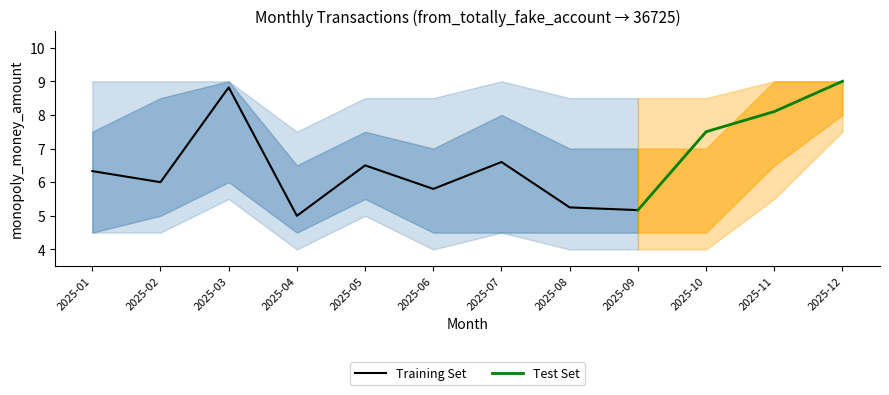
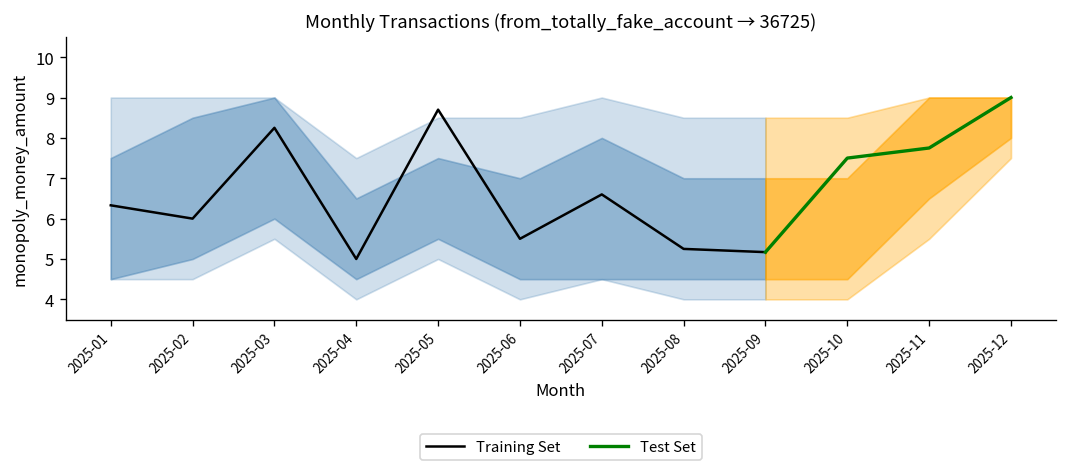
  {
    "Training Set": {
      "2025-01": 6.3,
      "2025-02": 6.0,
-     "2025-03": 8.8,
+     "2025-03": 8.3,
      "2025-04": 5.0,
-     "2025-05": 6.5,
-     "2025-06": 5.8,
+     "2025-05": 8.7,
+     "2025-06": 5.5,
      "2025-07": 6.6,
      "2025-08": 5.3
    },
    "Test Set": {
      "2025-10": 7.5,
-     "2025-11": 8.1
+     "2025-11": 7.8
    }
  }
